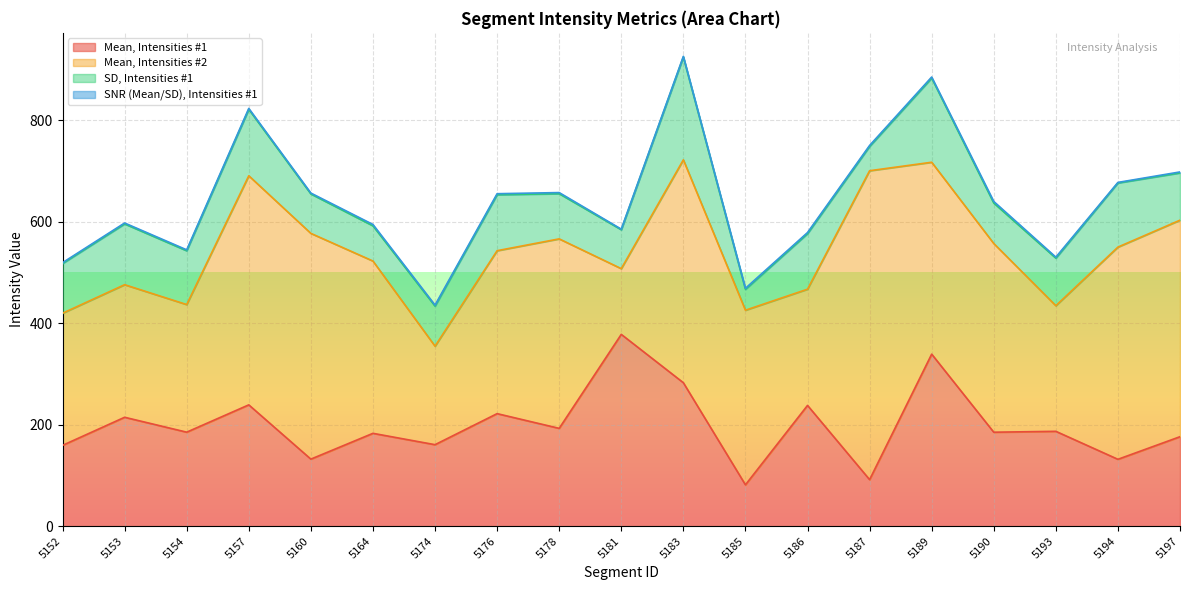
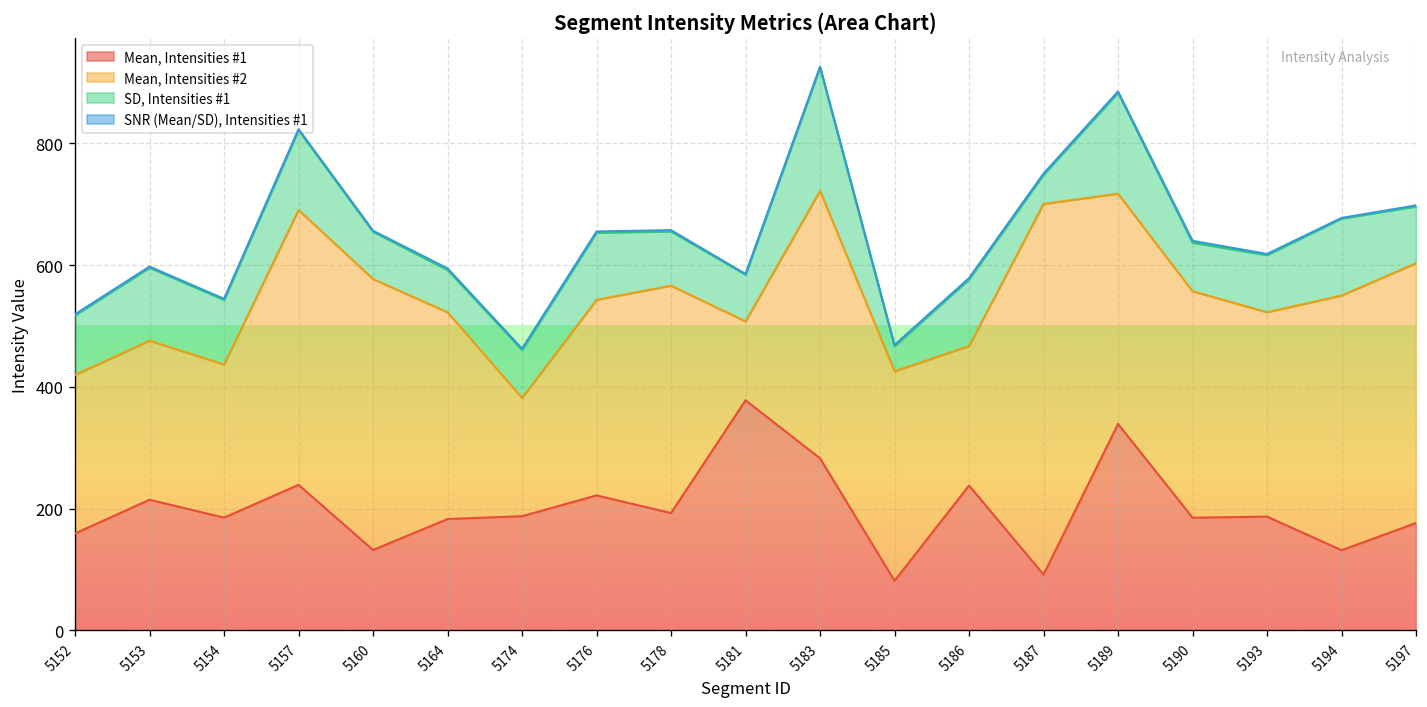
  {
    "Mean, Intensities #1": {
      "5152": 160,
      "5153": 210,
      "5154": 190,
      "5157": 240,
      "5160": 130,
      "5164": 180,
-     "5174": 160,
+     "5174": 190,
      "5176": 220,
      "5178": 190,
      "5181": 380,
      "5183": 280,
      "5185": 80,
      "5186": 240,
      "5187": 90,
      "5189": 340,
      "5190": 190,
      "5193": 190,
      "5194": 130,
      "5197": 180
    },
    "Mean, Intensities #2": {
      "5152": 260,
      "5153": 260,
      "5154": 250,
      "5157": 450,
      "5160": 440,
      "5164": 340,
      "5174": 190,
      "5176": 320,
      "5178": 370,
      "5181": 130,
      "5183": 440,
      "5185": 340,
      "5186": 230,
      "5187": 610,
      "5189": 380,
      "5190": 370,
-     "5193": 250,
+     "5193": 340,
      "5194": 420,
      "5197": 430
    }
  }
